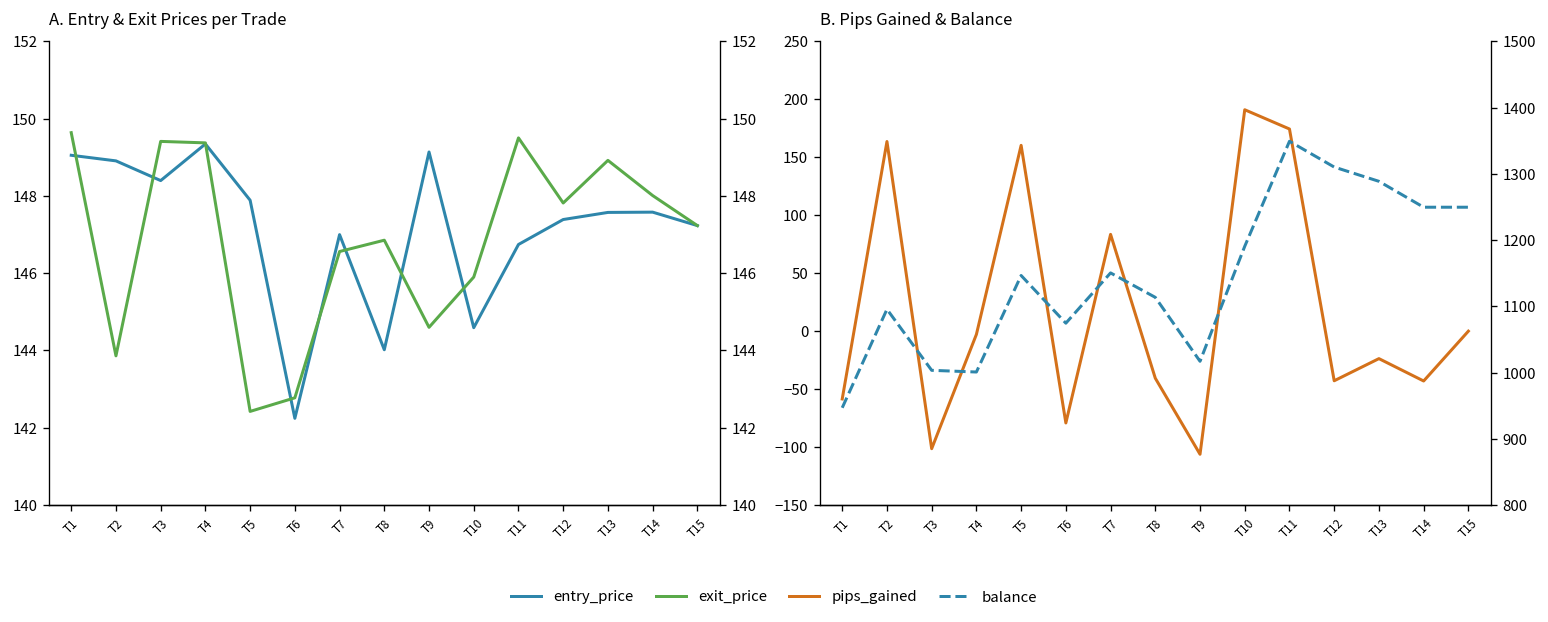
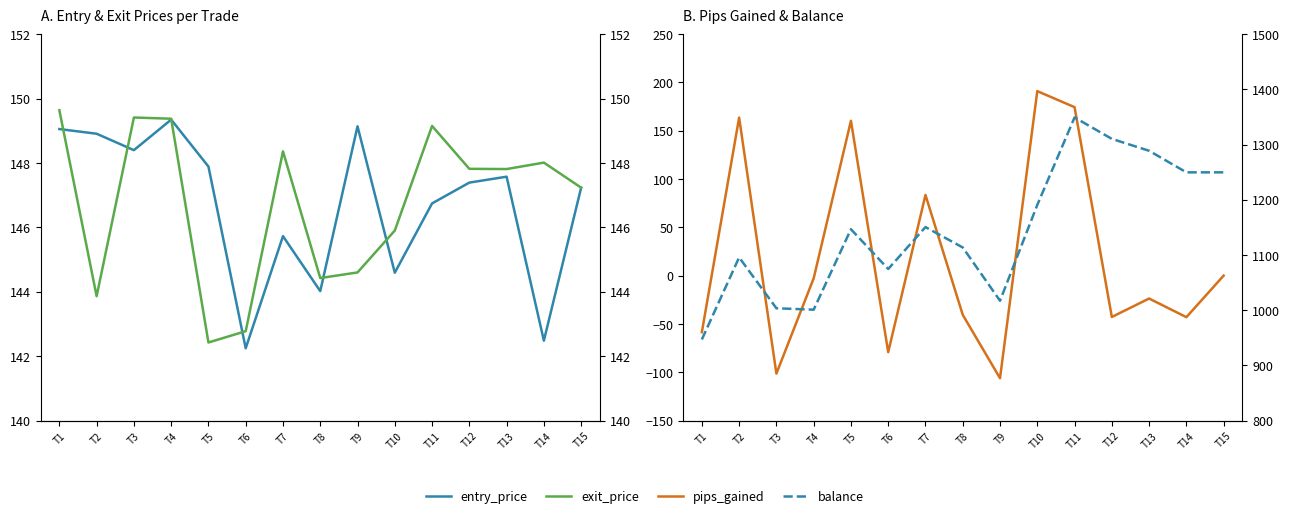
  {
    "A. Entry & Exit Prices per Trade": {
      "entry_price": {
        "T1": 149.1,
        "T2": 148.9,
        "T3": 148.4,
        "T5": 147.9,
        "T6": 142.2,
-       "T7": 147.0,
+       "T7": 145.7,
        "T8": 144.0,
        "T9": 149.1,
        "T10": 144.6,
        "T11": 146.7,
        "T12": 147.4,
        "T13": 147.6,
-       "T14": 147.6
+       "T14": 142.5
      },
      "exit_price": {
        "T1": 149.6,
        "T2": 143.9,
        "T3": 149.4,
        "T5": 142.4,
        "T6": 142.8,
-       "T7": 146.6,
-       "T8": 146.9,
+       "T7": 148.4,
+       "T8": 144.4,
        "T9": 144.6,
        "T10": 145.9,
-       "T11": 149.5,
+       "T11": 149.1,
        "T12": 147.8,
-       "T13": 148.9,
+       "T13": 147.8,
        "T14": 148.0
      }
    }
  }
